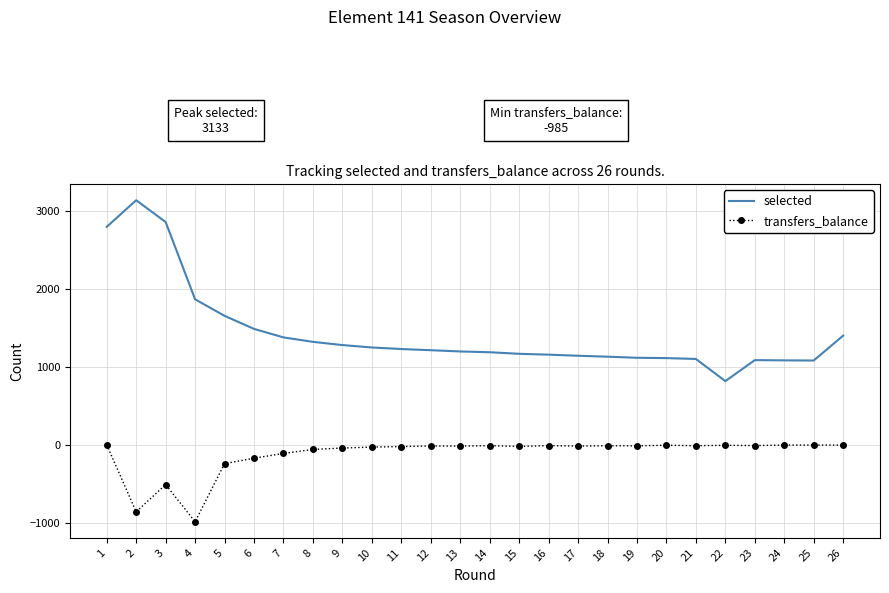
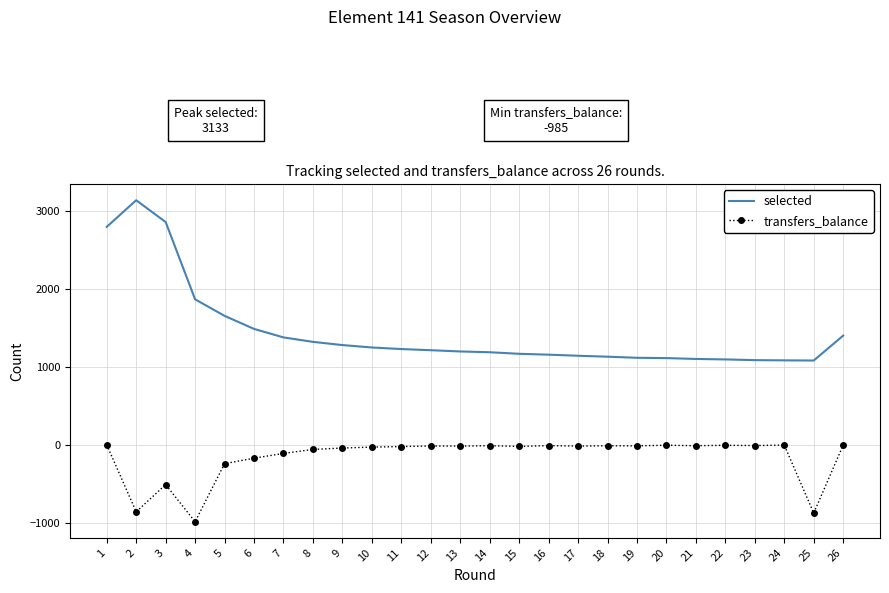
  {
    "selected": {
      "1": 2800,
      "2": 3100,
      "3": 2900,
      "4": 1900,
      "5": 1700,
      "6": 1500,
      "7": 1400,
      "8": 1300,
      "9": 1300,
      "10": 1200,
      "11": 1200,
      "12": 1200,
      "13": 1200,
      "14": 1200,
      "15": 1200,
      "16": 1200,
      "17": 1100,
      "18": 1100,
      "19": 1100,
      "20": 1100,
      "21": 1100,
-     "22": 800,
+     "22": 1100,
      "23": 1100,
      "24": 1100,
      "25": 1100,
      "26": 1400
    },
    "transfers_balance": {
      "1": 0,
      "2": -900,
      "3": -500,
      "4": -1000,
      "5": -200,
      "6": -200,
      "7": -100,
      "8": -100,
      "9": 0,
      "10": 0,
      "11": 0,
      "12": 0,
      "13": 0,
      "14": 0,
      "15": 0,
      "16": 0,
      "17": 0,
      "18": 0,
      "19": 0,
      "20": 0,
      "21": 0,
      "22": 0,
      "23": 0,
      "24": 0,
-     "25": 0,
+     "25": -900,
      "26": 0
    }
  }
